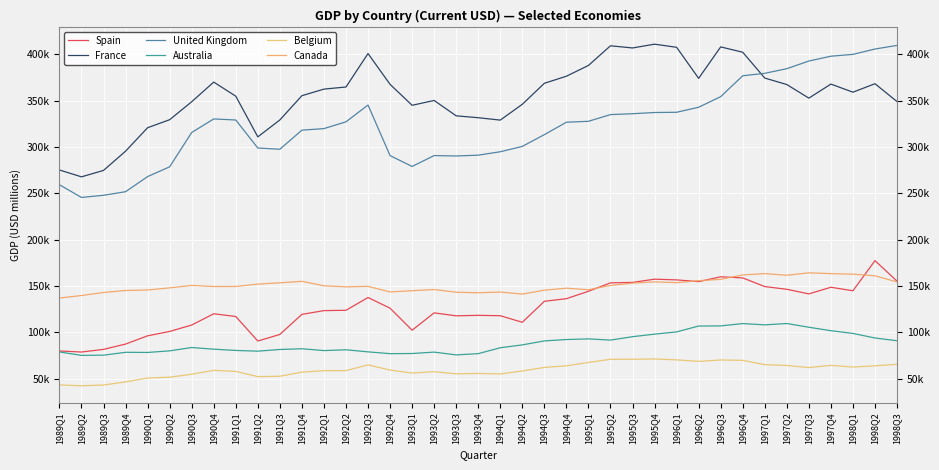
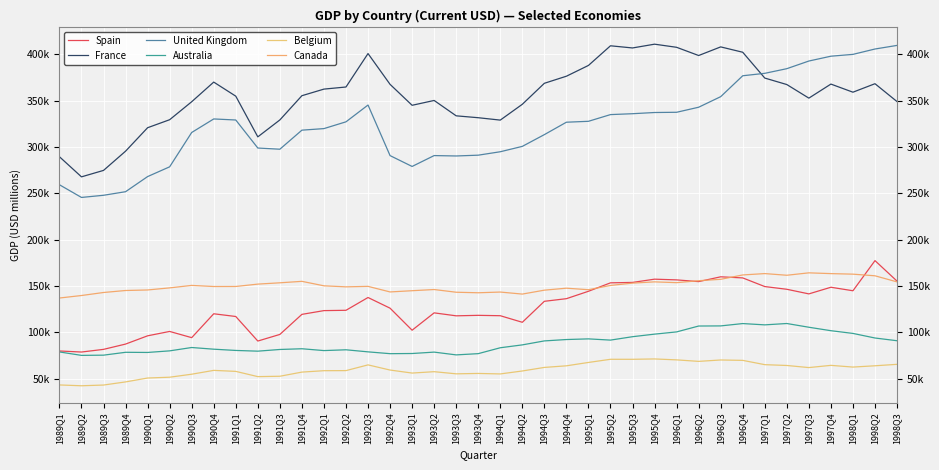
  {
    "Spain": {
      "1989Q2": 80000,
      "1989Q3": 80000,
      "1989Q4": 90000,
      "1990Q1": 100000,
      "1990Q2": 100000,
-     "1990Q3": 110000,
+     "1990Q3": 90000,
      "1990Q4": 120000,
      "1991Q1": 120000,
      "1991Q2": 90000,
      "1991Q3": 100000,
      "1991Q4": 120000,
      "1992Q1": 120000,
      "1992Q2": 120000,
      "1992Q3": 140000,
      "1992Q4": 130000,
      "1993Q1": 100000,
      "1993Q2": 120000,
      "1993Q3": 120000,
      "1993Q4": 120000,
      "1994Q1": 120000,
      "1994Q2": 110000,
      "1994Q3": 130000,
      "1994Q4": 140000,
      "1995Q2": 150000,
      "1995Q4": 160000,
      "1996Q1": 160000,
      "1996Q4": 160000,
      "1997Q1": 150000,
      "1997Q2": 150000,
      "1997Q3": 140000,
      "1997Q4": 150000,
      "1998Q1": 140000,
      "1998Q2": 180000
    },
    "France": {
-     "1989Q1": 280000,
+     "1989Q1": 290000,
      "1989Q2": 270000,
      "1989Q3": 270000,
      "1989Q4": 300000,
      "1990Q1": 320000,
      "1990Q2": 330000,
      "1990Q3": 350000,
      "1990Q4": 370000,
      "1991Q1": 350000,
      "1991Q2": 310000,
      "1991Q3": 330000,
      "1991Q4": 360000,
      "1992Q1": 360000,
      "1992Q2": 360000,
      "1992Q3": 400000,
      "1992Q4": 370000,
      "1993Q1": 350000,
      "1993Q2": 350000,
      "1993Q3": 330000,
      "1993Q4": 330000,
      "1994Q1": 330000,
      "1994Q2": 350000,
      "1994Q3": 370000,
      "1994Q4": 380000,
      "1995Q1": 390000,
      "1995Q2": 410000,
      "1995Q3": 410000,
      "1995Q4": 410000,
      "1996Q1": 410000,
-     "1996Q2": 370000,
+     "1996Q2": 400000,
      "1996Q3": 410000,
      "1996Q4": 400000,
      "1997Q1": 370000,
      "1997Q2": 370000,
      "1997Q3": 350000,
      "1997Q4": 370000,
      "1998Q1": 360000,
      "1998Q2": 370000,
      "1998Q3": 350000
    }
  }
